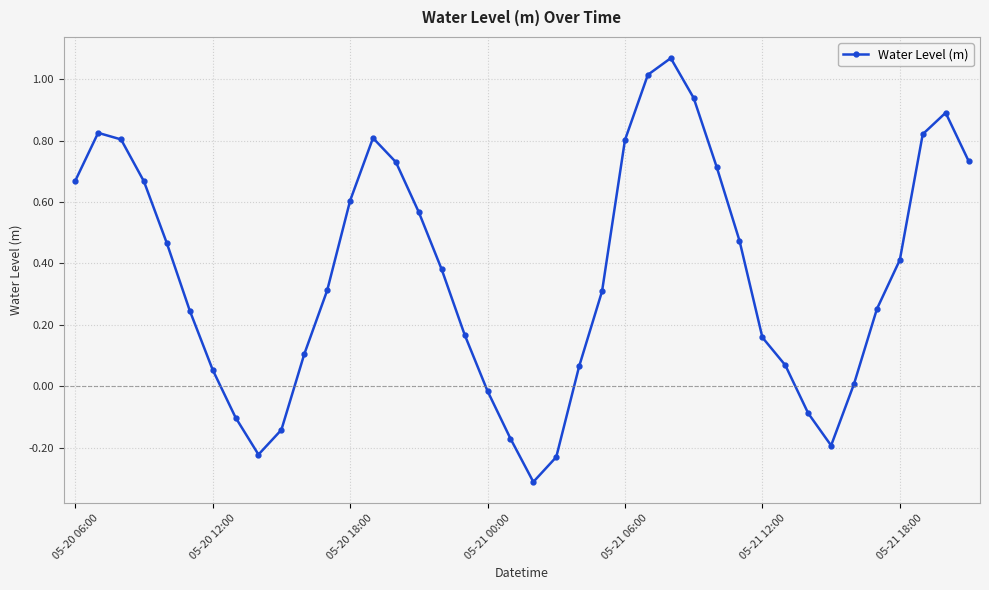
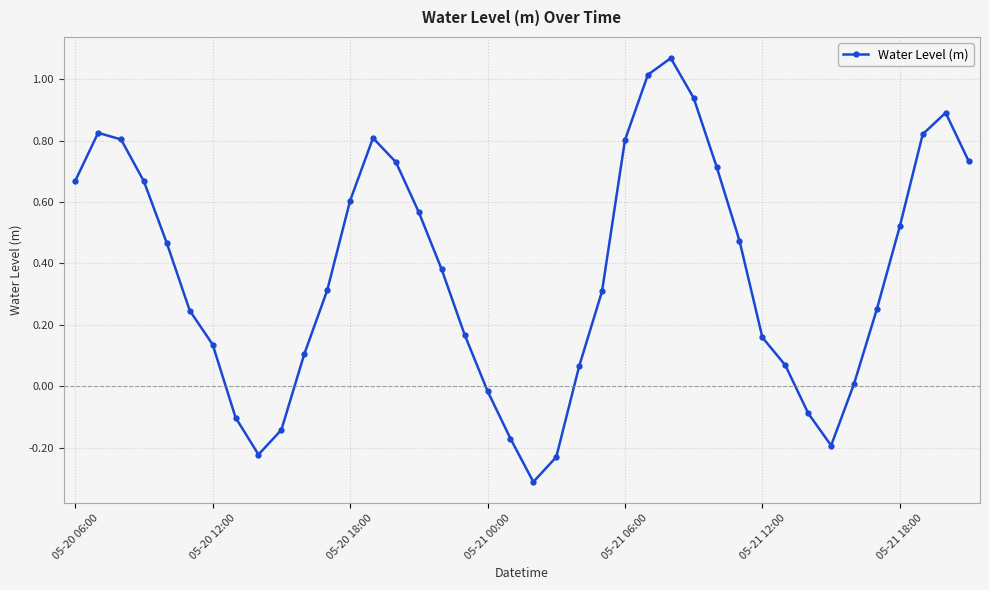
  {
    "05-20 06:00": 0.67,
-   "05-20 12:00": 0.05,
+   "05-20 12:00": 0.14,
    "05-20 18:00": 0.60,
    "05-21 00:00": -0.02,
    "05-21 06:00": 0.80,
    "05-21 12:00": 0.16,
-   "05-21 18:00": 0.41
+   "05-21 18:00": 0.52
  }
